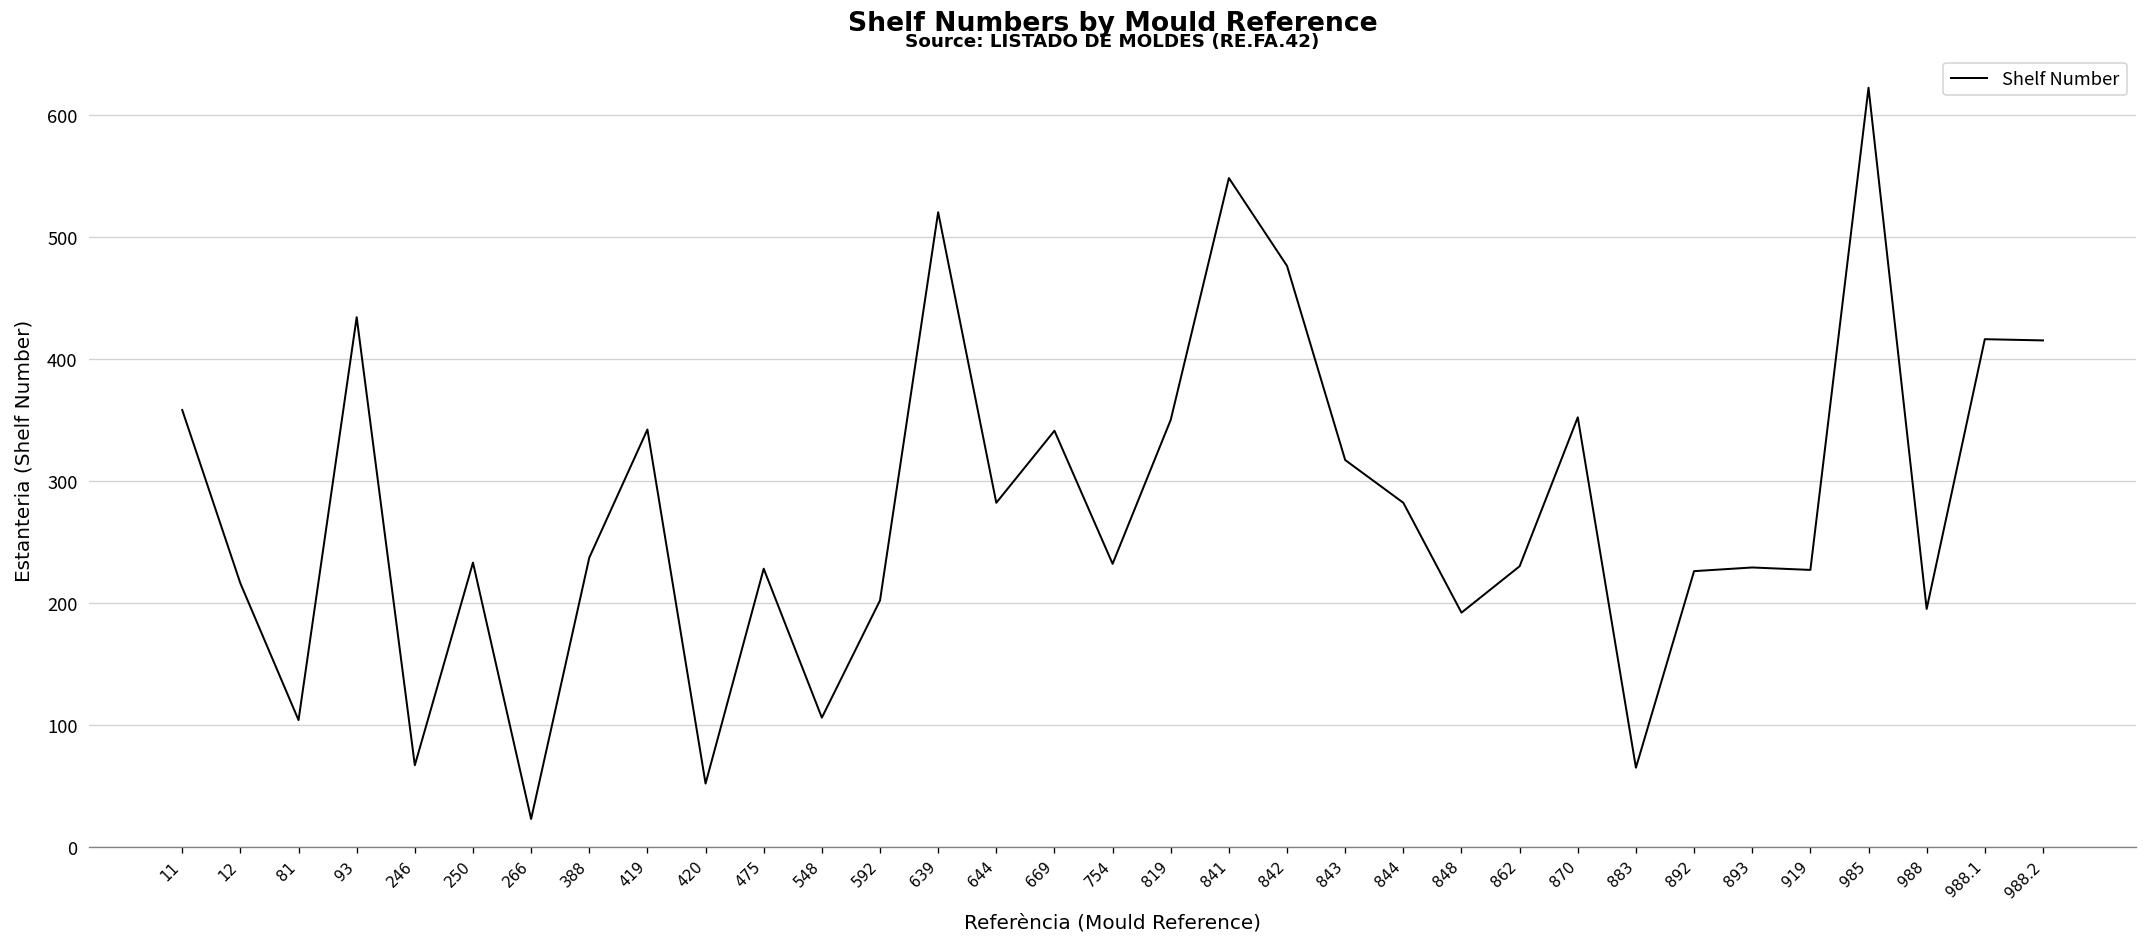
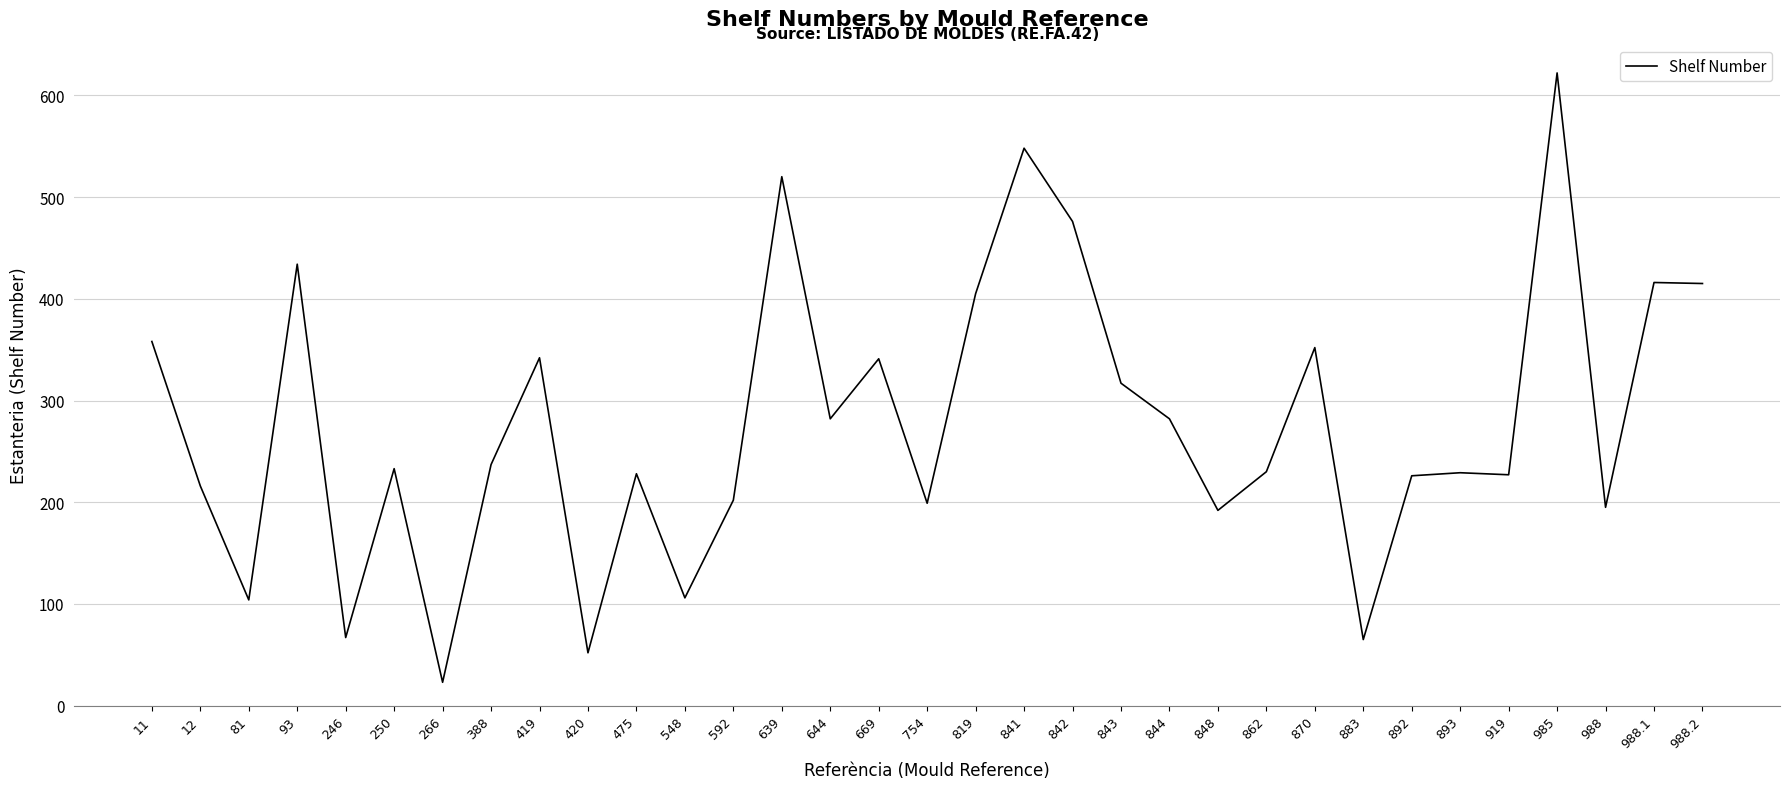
  {
    "11": 358,
    "12": 216,
    "81": 104,
    "93": 434,
    "246": 67,
    "250": 233,
    "266": 23,
    "388": 237,
    "419": 342,
    "420": 52,
    "475": 228,
    "548": 106,
    "592": 202,
    "639": 520,
    "644": 282,
    "669": 341,
-   "754": 232,
-   "819": 350,
+   "754": 199,
+   "819": 405,
    "841": 548,
    "842": 476,
    "843": 317,
    "844": 282,
    "848": 192,
    "862": 230,
    "870": 352,
    "883": 65,
    "892": 226,
    "893": 229,
    "919": 227,
    "985": 622,
    "988": 195,
    "988.1": 416,
    "988.2": 415
  }
